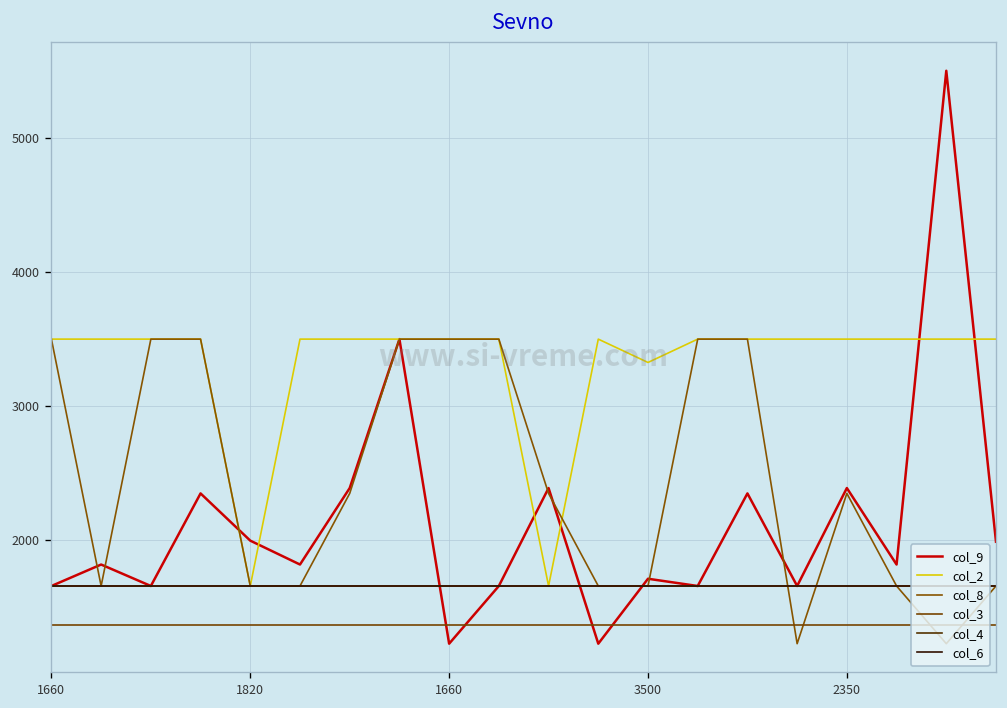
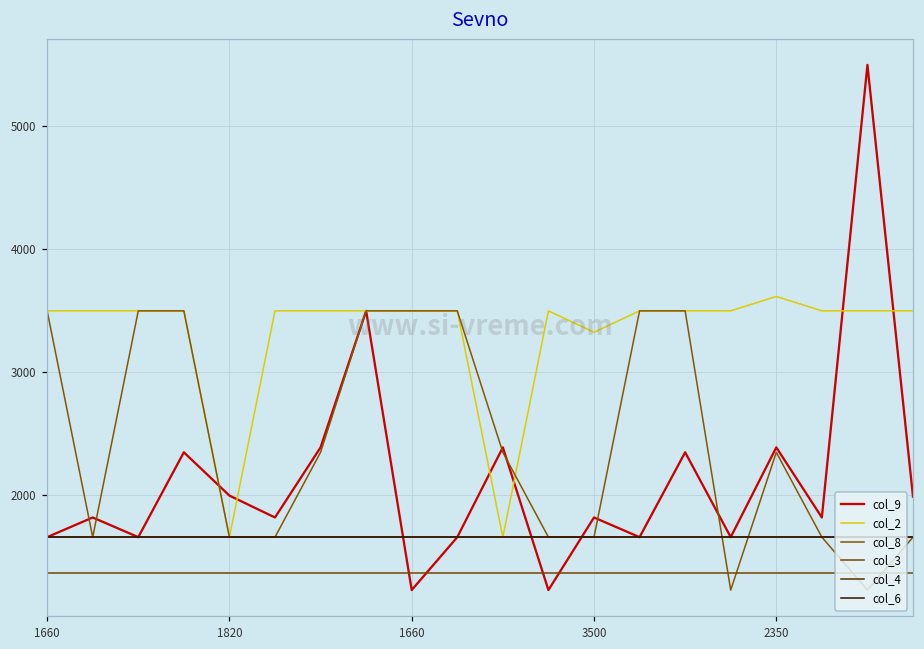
  {
    "col_9": {
      "1820": 2000,
-     "3500": 1710,
+     "3500": 1820,
      "2350": 2390
    },
    "col_2": {
      "3500": 3330,
-     "2350": 3500
+     "2350": 3620
    },
    "col_6": {
      "2350": 1660
    }
  }
